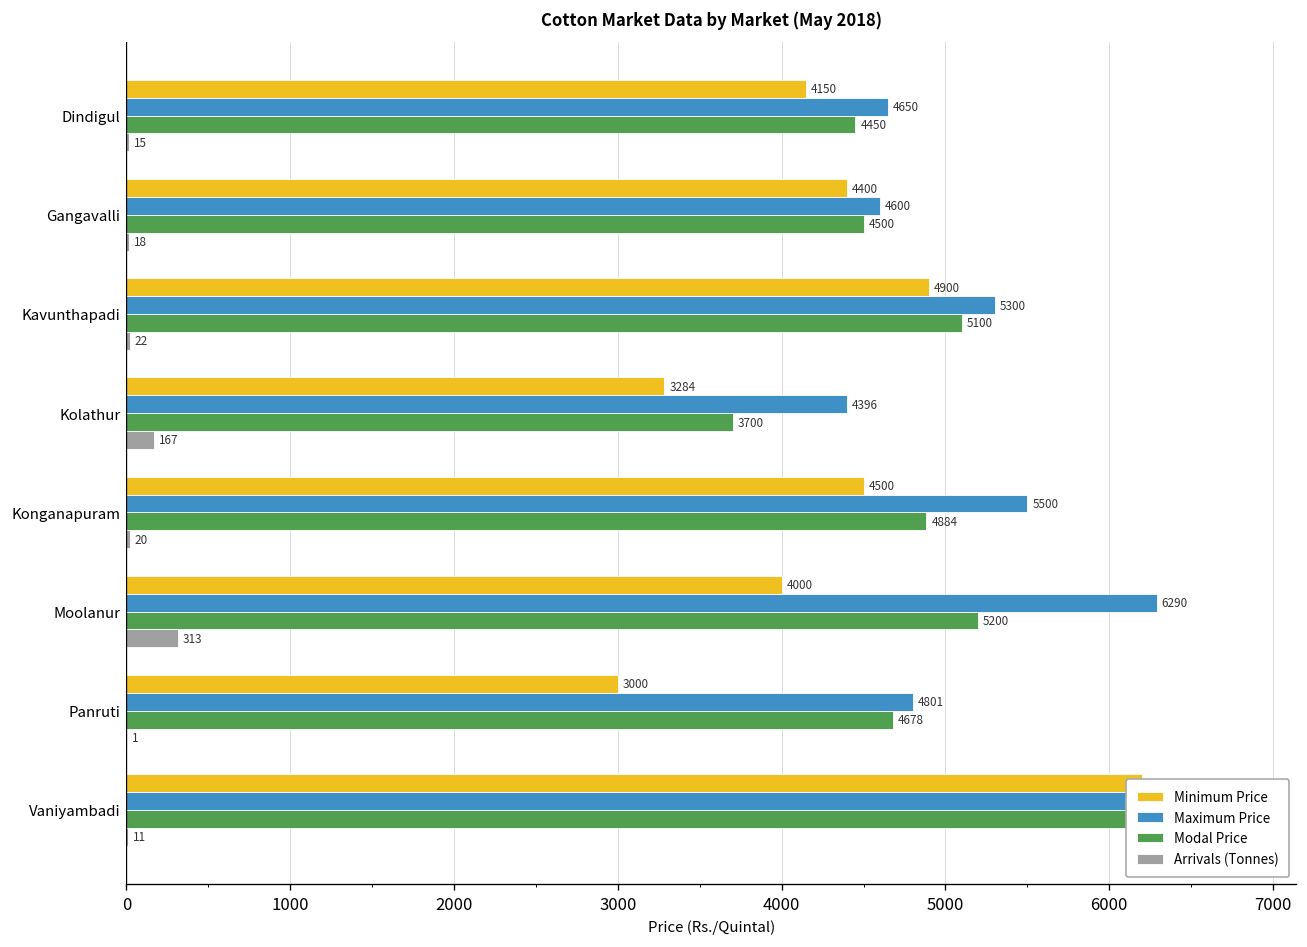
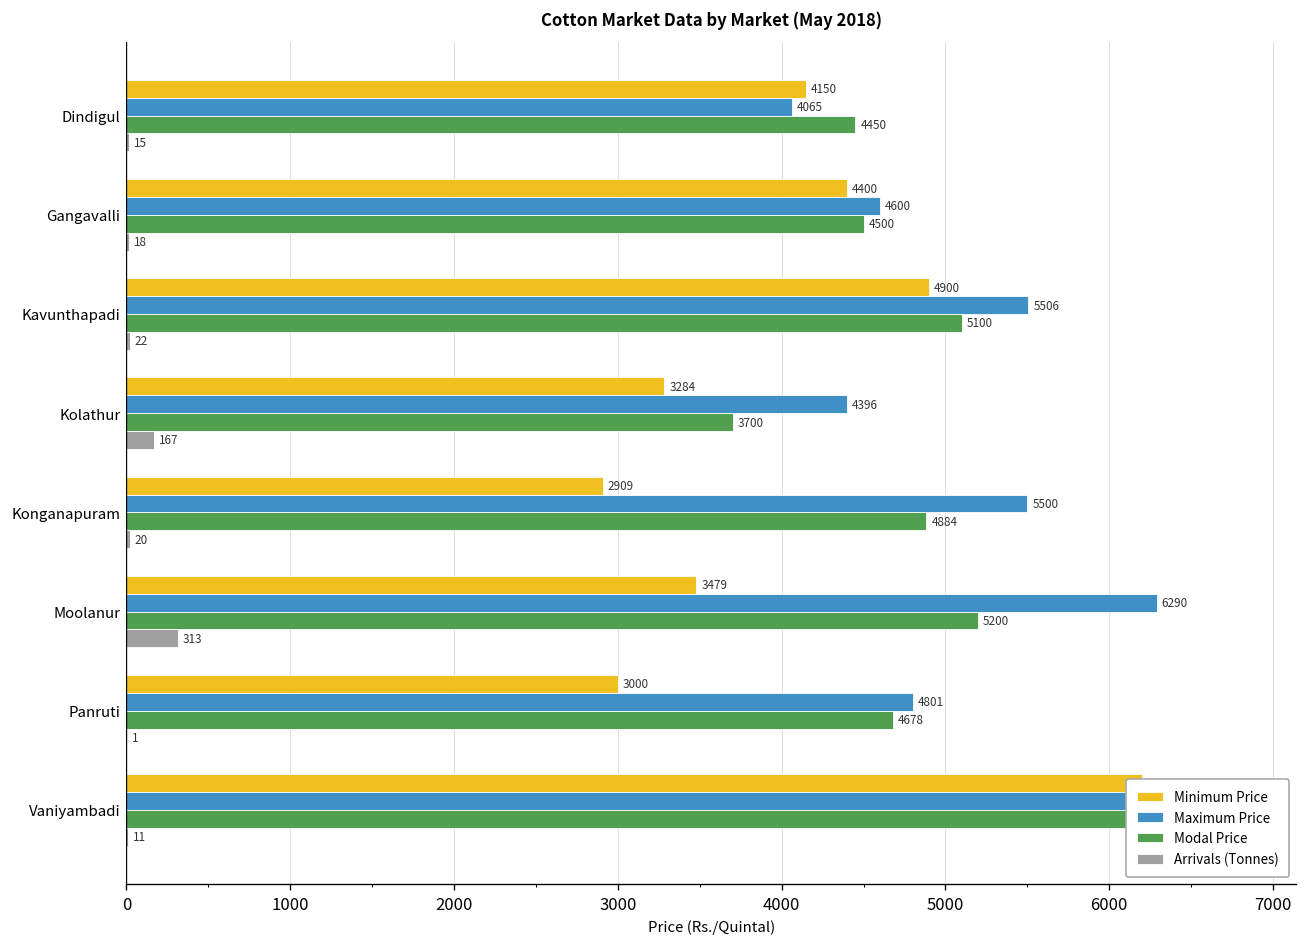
  {
    "Minimum Price": {
      "Dindigul": 4150,
      "Gangavalli": 4400,
      "Kavunthapadi": 4900,
      "Kolathur": 3284,
-     "Konganapuram": 4500,
-     "Moolanur": 4000,
+     "Konganapuram": 2909,
+     "Moolanur": 3479,
      "Panruti": 3000
    },
    "Maximum Price": {
-     "Dindigul": 4650,
+     "Dindigul": 4065,
      "Gangavalli": 4600,
-     "Kavunthapadi": 5300,
+     "Kavunthapadi": 5506,
      "Kolathur": 4396,
      "Konganapuram": 5500,
      "Moolanur": 6290,
      "Panruti": 4801
    },
    "Modal Price": {
      "Dindigul": 4450,
      "Gangavalli": 4500,
      "Kavunthapadi": 5100,
      "Kolathur": 3700,
      "Konganapuram": 4884,
      "Moolanur": 5200,
      "Panruti": 4678
    },
    "Arrivals (Tonnes)": {
      "Dindigul": 15,
      "Gangavalli": 18,
      "Kavunthapadi": 22,
      "Kolathur": 167,
      "Konganapuram": 20,
      "Moolanur": 313,
      "Panruti": 1,
      "Vaniyambadi": 11
    }
  }
